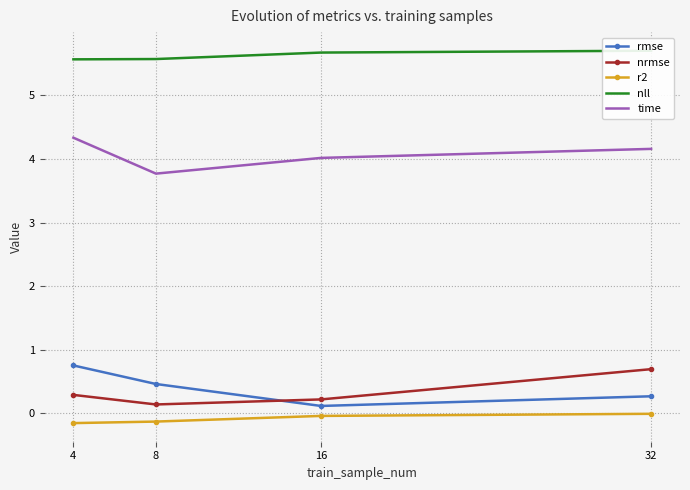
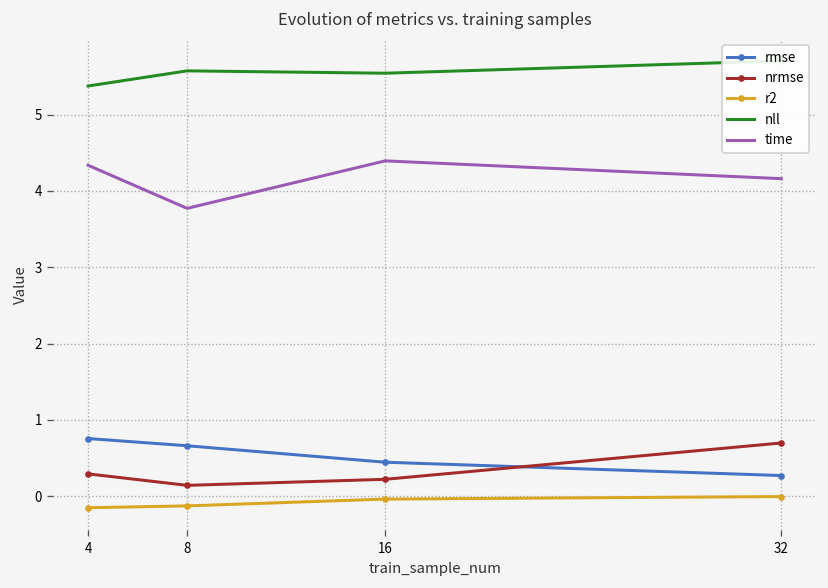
  {
    "rmse": {
      "4": 0.8,
-     "8": 0.5,
-     "16": 0.1,
+     "8": 0.7,
+     "16": 0.4,
      "32": 0.3
    },
    "nrmse": {
      "4": 0.3,
      "8": 0.1,
      "16": 0.2,
      "32": 0.7
    },
    "r2": {
      "4": -0.2,
      "8": -0.1,
      "16": 0.0,
      "32": 0.0
    },
    "nll": {
-     "4": 5.6,
+     "4": 5.4,
      "8": 5.6,
-     "16": 5.7
+     "16": 5.5
    },
    "time": {
      "4": 4.3,
      "8": 3.8,
-     "16": 4.0,
+     "16": 4.4,
      "32": 4.2
    }
  }
